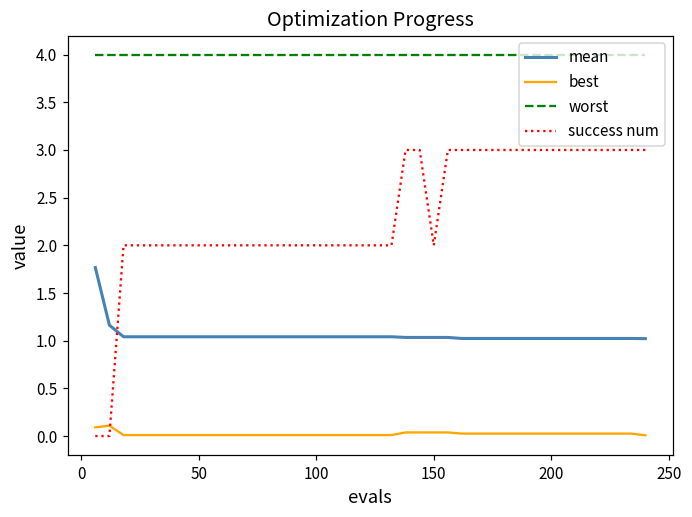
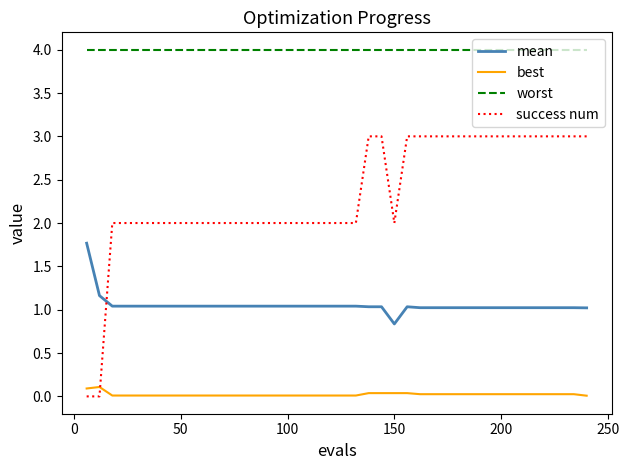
  {
    "mean": {
-     "150": 1.0
+     "150": 0.8
    },
    "best": {
      "150": 0.0
    },
    "worst": {
      "150": 4.0
    },
    "success num": {
      "150": 2.0
    }
  }
